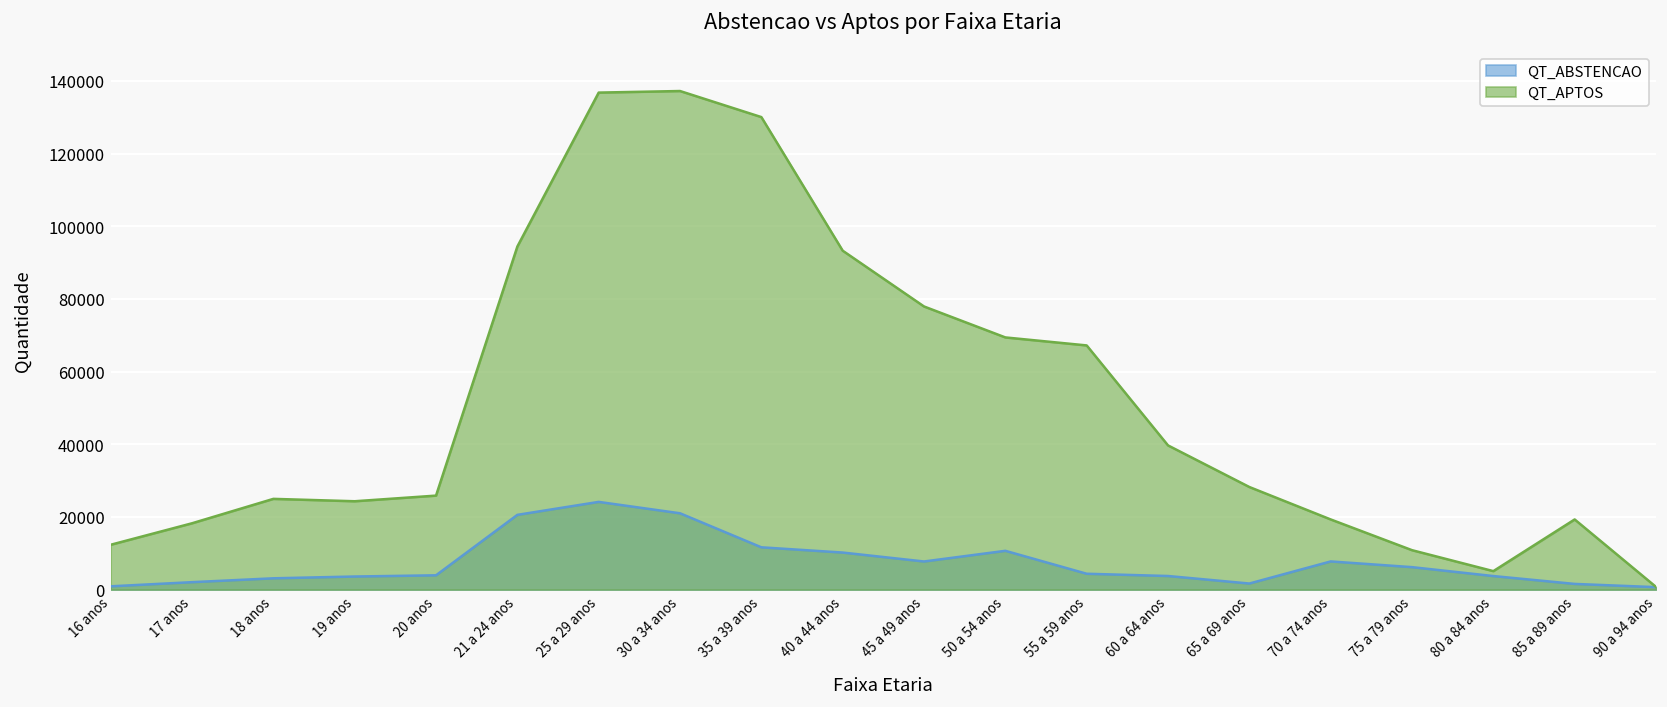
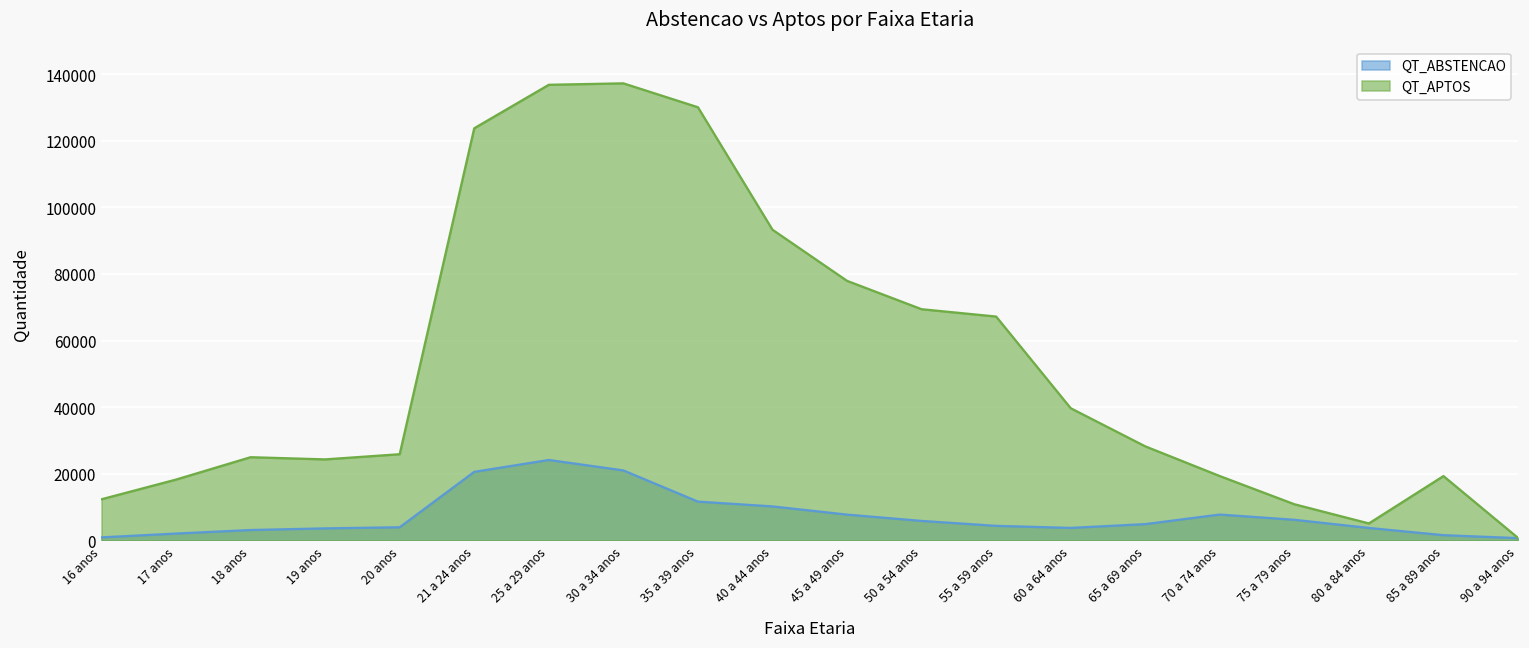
  {
    "QT_ABSTENCAO": {
      "16 anos": 1000,
      "17 anos": 2000,
      "18 anos": 3000,
      "19 anos": 4000,
      "20 anos": 4000,
      "21 a 24 anos": 21000,
      "25 a 29 anos": 24000,
      "30 a 34 anos": 21000,
      "35 a 39 anos": 12000,
      "40 a 44 anos": 10000,
      "45 a 49 anos": 8000,
-     "50 a 54 anos": 11000,
+     "50 a 54 anos": 6000,
      "55 a 59 anos": 4000,
      "60 a 64 anos": 4000,
-     "65 a 69 anos": 2000,
+     "65 a 69 anos": 5000,
      "70 a 74 anos": 8000,
      "75 a 79 anos": 6000,
      "80 a 84 anos": 4000,
      "85 a 89 anos": 2000
    },
    "QT_APTOS": {
      "16 anos": 12000,
      "17 anos": 18000,
      "18 anos": 25000,
      "19 anos": 24000,
      "20 anos": 26000,
-     "21 a 24 anos": 94000,
+     "21 a 24 anos": 124000,
      "25 a 29 anos": 137000,
      "30 a 34 anos": 137000,
      "35 a 39 anos": 130000,
      "40 a 44 anos": 93000,
      "45 a 49 anos": 78000,
      "50 a 54 anos": 69000,
      "55 a 59 anos": 67000,
      "60 a 64 anos": 40000,
      "65 a 69 anos": 28000,
      "70 a 74 anos": 19000,
      "75 a 79 anos": 11000,
      "80 a 84 anos": 5000,
      "85 a 89 anos": 19000
    }
  }
